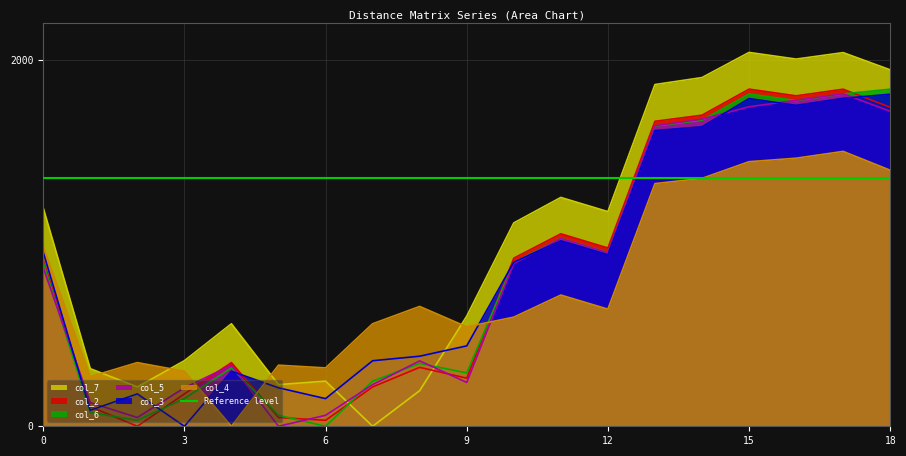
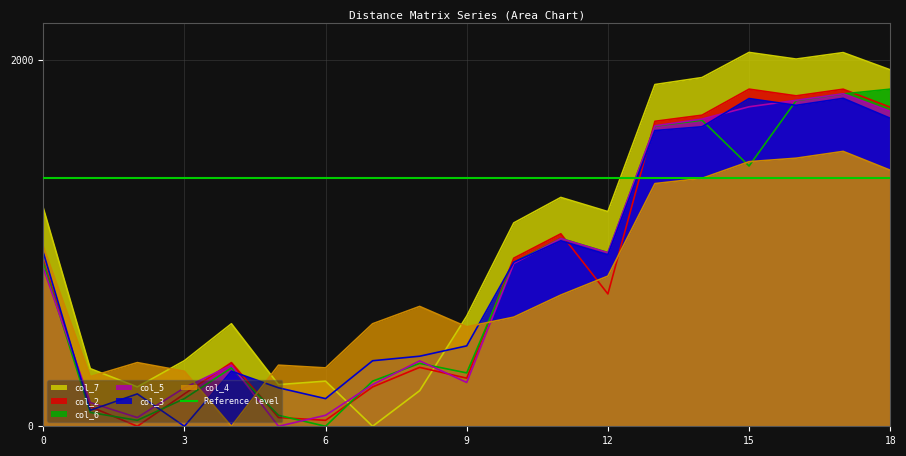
  {
    "col_7": {
      "0": 1190,
      "3": 360,
      "6": 250,
      "9": 600,
      "12": 1170,
      "15": 2040,
      "18": 1950
    },
    "col_2": {
      "6": 30,
      "9": 260,
-     "12": 970,
+     "12": 720,
      "15": 1840,
      "18": 1740
    },
    "col_6": {
      "6": 0,
      "9": 290,
-     "15": 1820,
+     "15": 1420,
      "18": 1840
    },
    "col_5": {
      "0": 870,
      "6": 60,
      "9": 240,
      "15": 1740,
      "18": 1720
    },
    "col_3": {
      "0": 950,
      "3": 0,
      "6": 150,
      "9": 440,
      "15": 1790,
-     "18": 1810
+     "18": 1680
    },
    "col_4": {
      "0": 980,
      "3": 300,
      "6": 320,
      "9": 540,
-     "12": 640,
+     "12": 820,
      "15": 1450,
      "18": 1400
    }
  }
